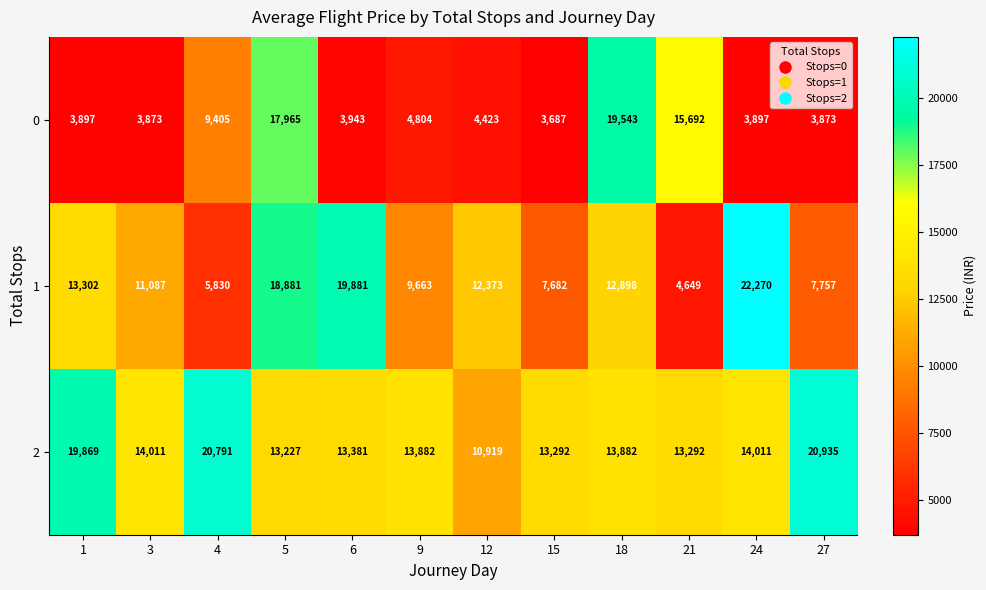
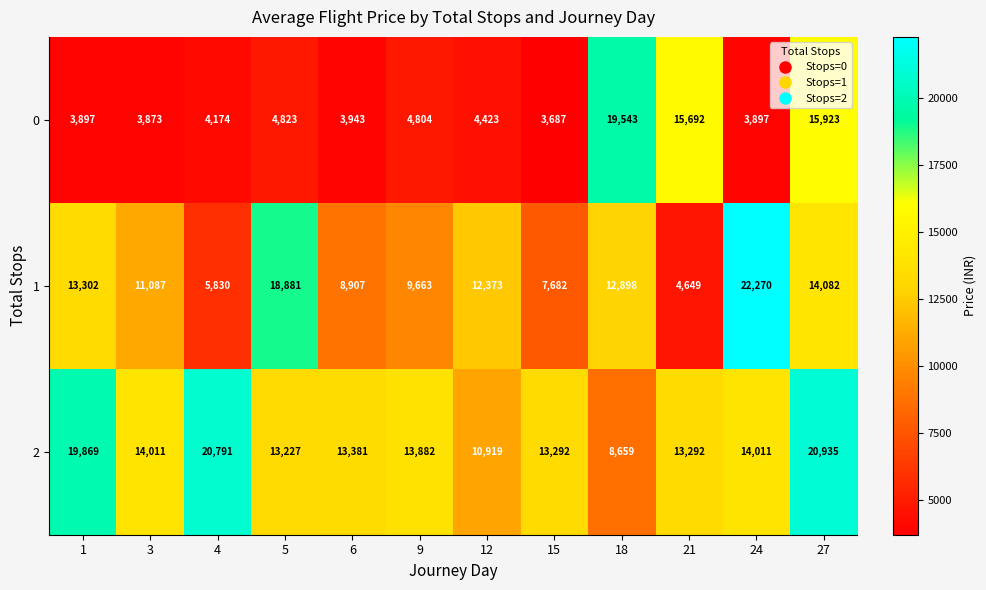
  {
    "0": {
      "1": "3,897",
      "3": "3,873",
-     "4": "9,405",
-     "5": "17,965",
+     "4": "4,174",
+     "5": "4,823",
      "6": "3,943",
      "9": "4,804",
      "12": "4,423",
      "15": "3,687",
      "18": "19,543",
      "21": "15,692",
      "24": "3,897",
-     "27": "3,873"
+     "27": "15,923"
    },
    "1": {
      "1": "13,302",
      "3": "11,087",
      "4": "5,830",
      "5": "18,881",
-     "6": "19,881",
+     "6": "8,907",
      "9": "9,663",
      "12": "12,373",
      "15": "7,682",
      "18": "12,898",
      "21": "4,649",
      "24": "22,270",
-     "27": "7,757"
+     "27": "14,082"
    },
    "2": {
      "1": "19,869",
      "3": "14,011",
      "4": "20,791",
      "5": "13,227",
      "6": "13,381",
      "9": "13,882",
      "12": "10,919",
      "15": "13,292",
-     "18": "13,882",
+     "18": "8,659",
      "21": "13,292",
      "24": "14,011",
      "27": "20,935"
    }
  }
